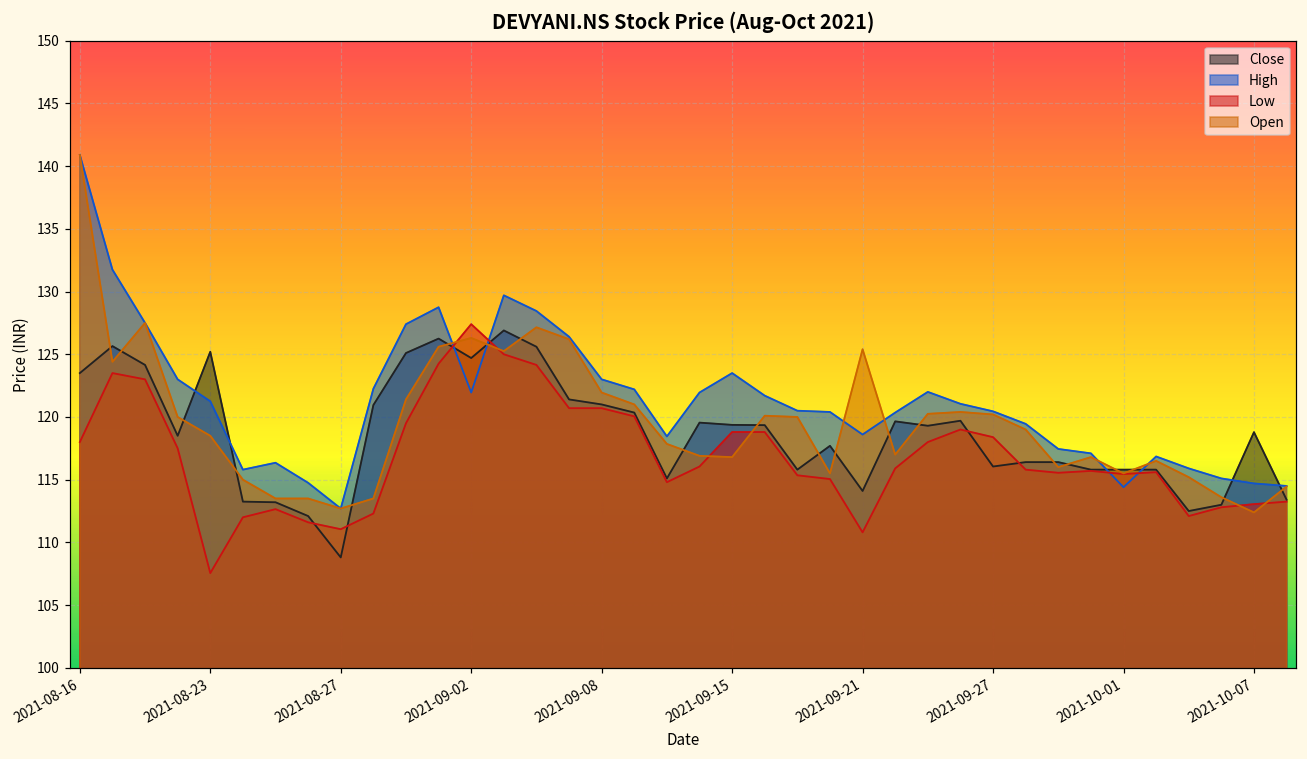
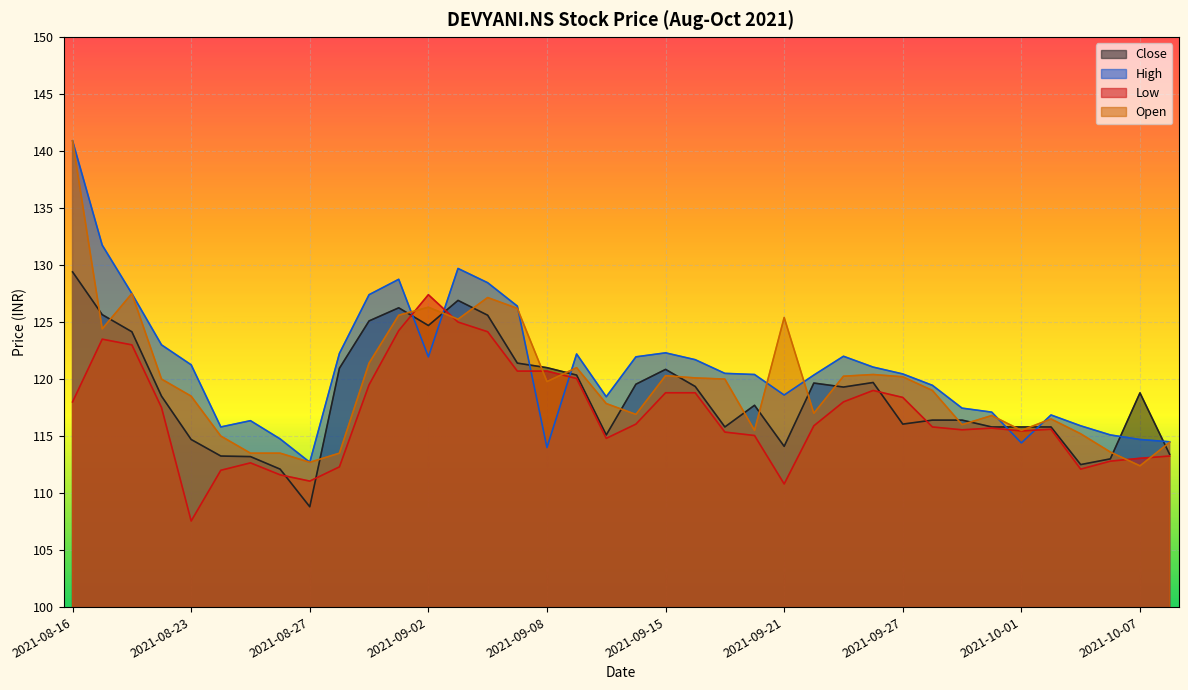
  {
    "Close": {
-     "2021-08-16": 123.5,
-     "2021-08-23": 125.2,
+     "2021-08-16": 129.4,
+     "2021-08-23": 114.7,
      "2021-08-27": 108.8,
      "2021-09-02": 124.7,
      "2021-09-08": 121.0,
-     "2021-09-15": 119.4,
+     "2021-09-15": 120.9,
      "2021-09-21": 114.1,
      "2021-09-27": 116.1,
      "2021-10-01": 115.8,
      "2021-10-07": 118.8
    },
    "High": {
      "2021-08-23": 121.3,
      "2021-09-02": 122.0,
-     "2021-09-08": 123,
-     "2021-09-15": 123.5,
+     "2021-09-08": 114,
+     "2021-09-15": 122.3,
      "2021-09-21": 118.6,
      "2021-09-27": 120.5,
      "2021-10-01": 114.4,
      "2021-10-07": 114.7
    },
    "Low": {
      "2021-08-16": 118.0,
      "2021-08-23": 107.6,
      "2021-08-27": 111.1,
      "2021-09-02": 127.4,
      "2021-09-08": 120.7,
      "2021-09-15": 118.8,
      "2021-09-21": 110.8,
      "2021-09-27": 118.4,
      "2021-10-07": 113.1
    },
    "Open": {
      "2021-08-23": 118.5,
      "2021-09-02": 126.3,
-     "2021-09-08": 122.0,
-     "2021-09-15": 116.8,
+     "2021-09-08": 119.8,
+     "2021-09-15": 120.3,
      "2021-09-21": 125.4,
      "2021-09-27": 120.2,
      "2021-10-07": 112.4
    }
  }
